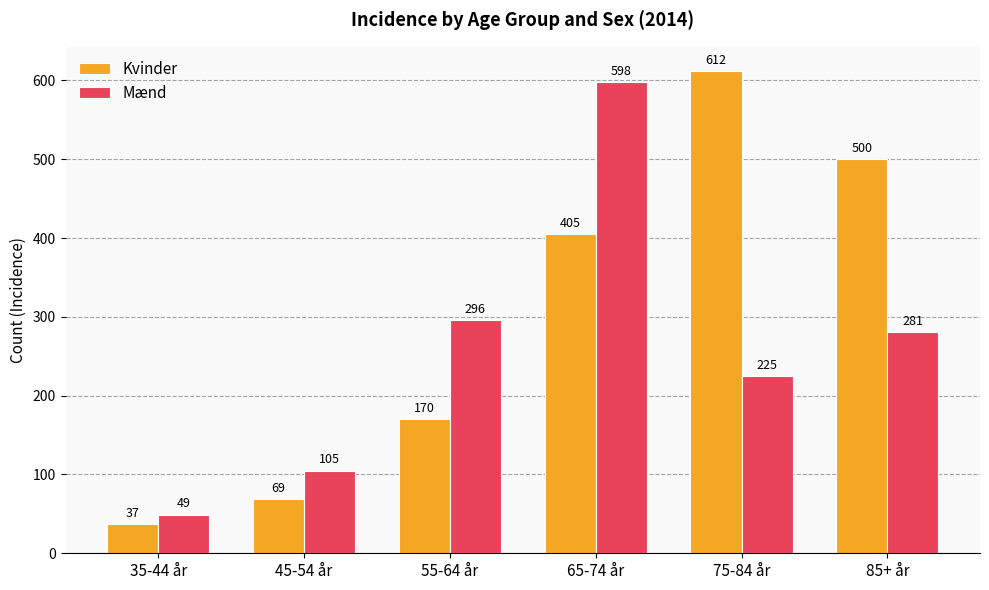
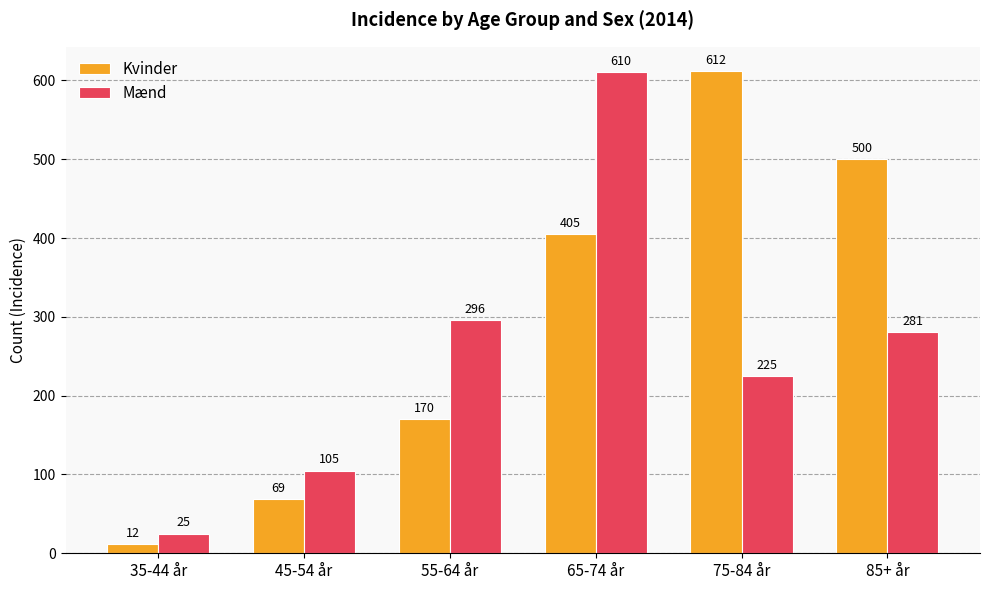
  {
    "Kvinder": {
-     "35-44 år": 37,
+     "35-44 år": 12,
      "45-54 år": 69,
      "55-64 år": 170,
      "65-74 år": 405,
      "75-84 år": 612,
      "85+ år": 500
    },
    "Mænd": {
-     "35-44 år": 49,
+     "35-44 år": 25,
      "45-54 år": 105,
      "55-64 år": 296,
-     "65-74 år": 598,
+     "65-74 år": 610,
      "75-84 år": 225,
      "85+ år": 281
    }
  }
